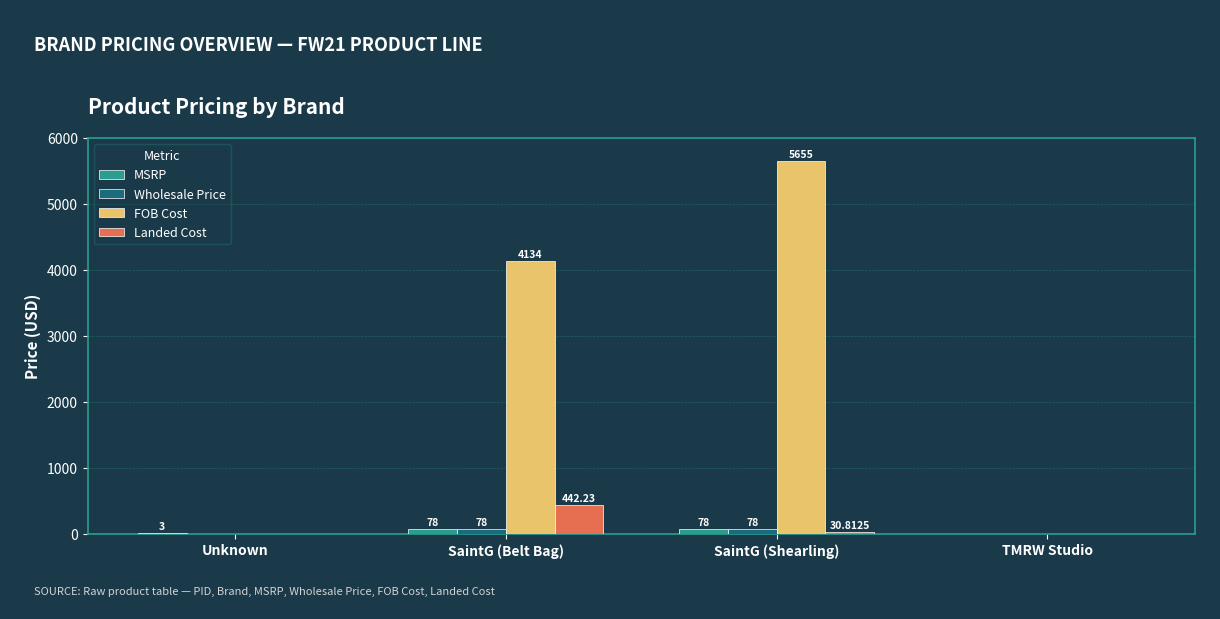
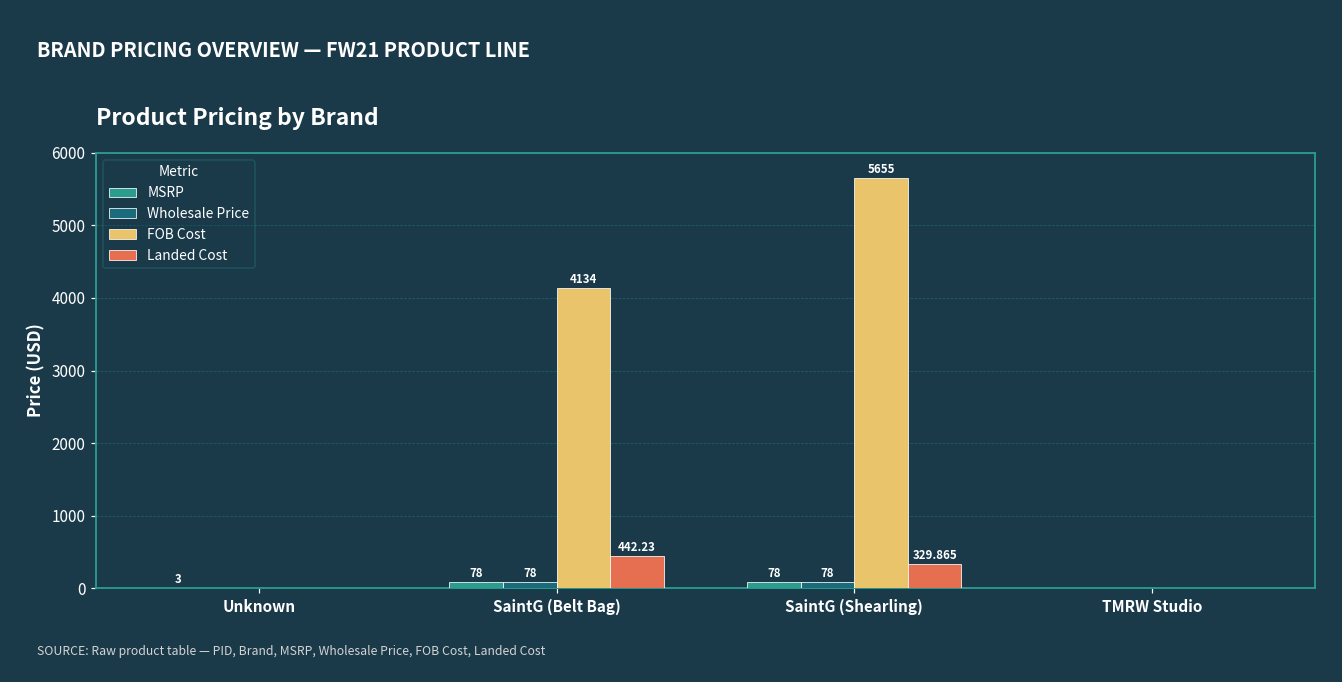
  {
    "FOB Cost": {
      "SaintG (Belt Bag)": 4134,
      "SaintG (Shearling)": 5655
    },
    "Landed Cost": {
      "SaintG (Belt Bag)": 442.23,
-     "SaintG (Shearling)": 30.8125
+     "SaintG (Shearling)": 329.865
    }
  }
